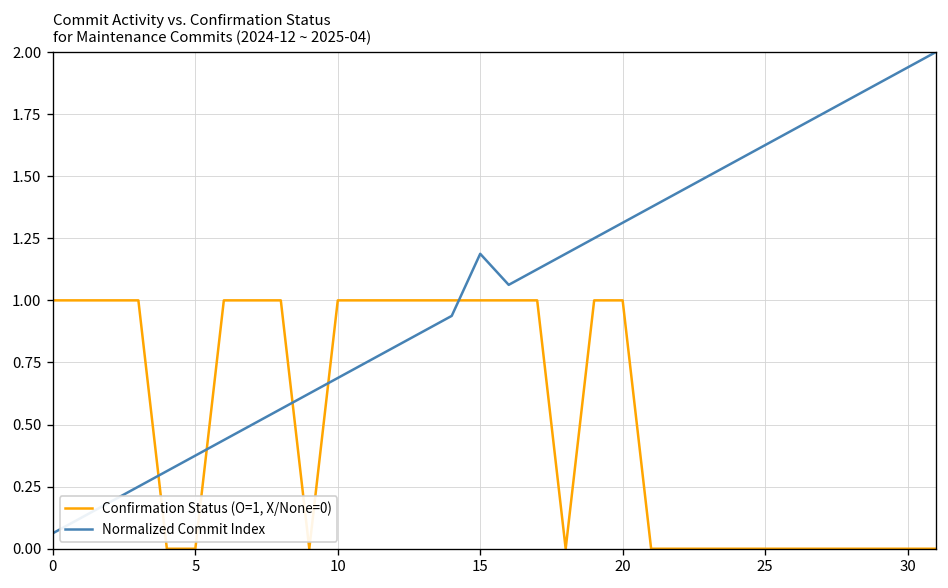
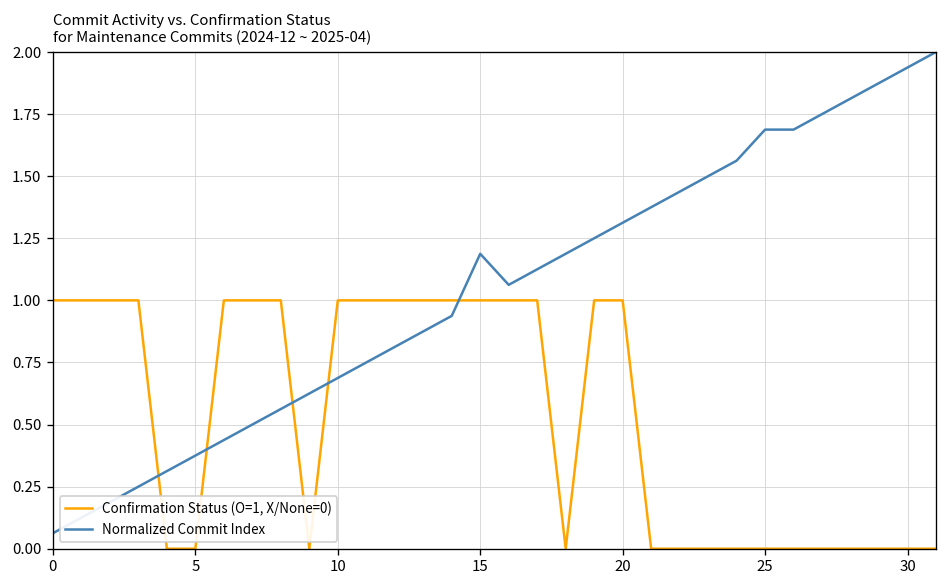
  {
    "Confirmation Status (O=1, X/None=0)": {
      "0": 1.00,
      "5": 0.00,
      "10": 1.00,
      "15": 1.00,
      "20": 1.00,
      "25": 0.00,
      "30": 0.00
    },
    "Normalized Commit Index": {
      "0": 0.06,
      "5": 0.38,
      "10": 0.69,
      "15": 1.19,
      "20": 1.31,
-     "25": 1.63,
+     "25": 1.69,
      "30": 1.94
    }
  }
